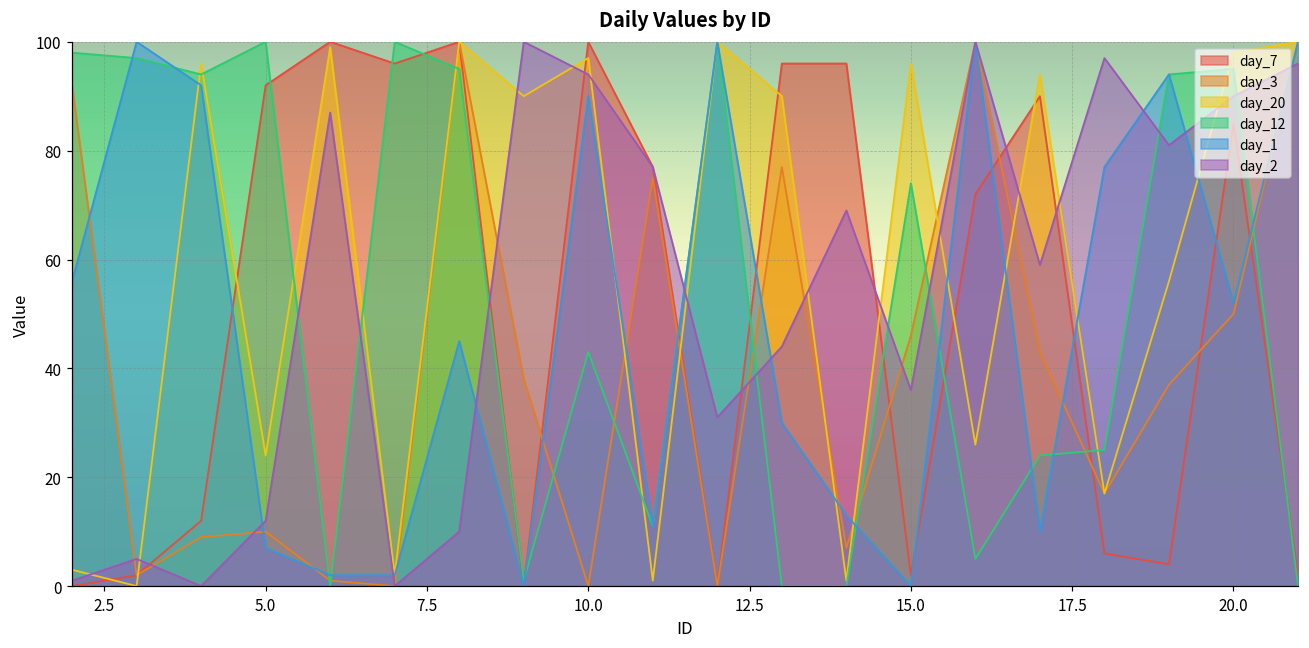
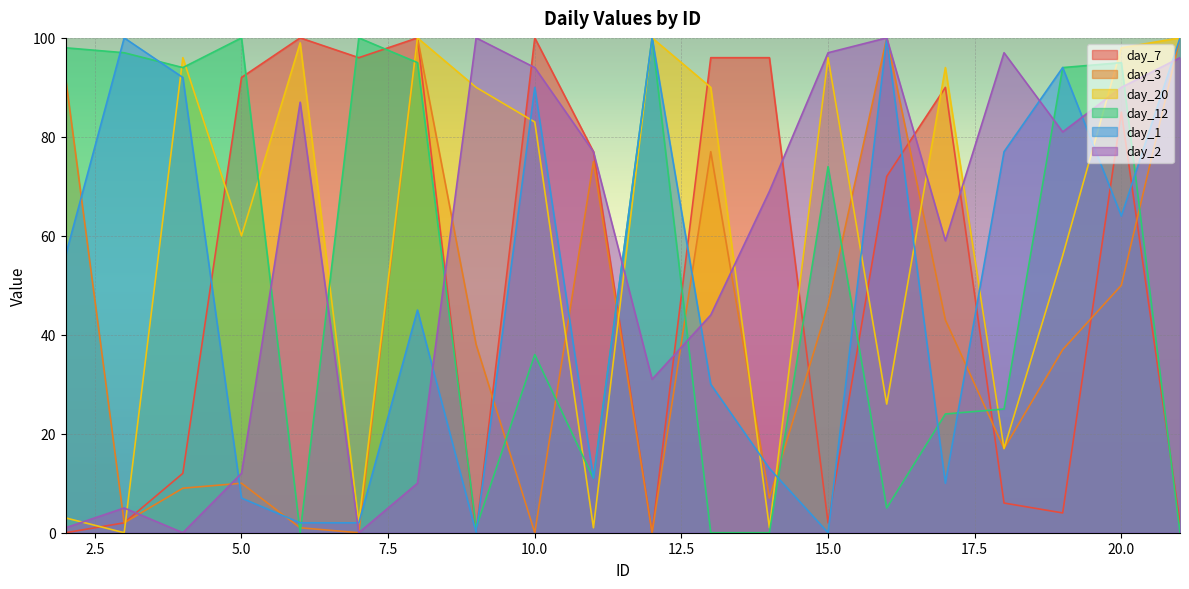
  {
    "day_20": {
-     "5.0": 24,
-     "10.0": 97,
+     "5.0": 60,
+     "10.0": 83,
      "15.0": 96
    },
    "day_12": {
      "5.0": 100,
-     "10.0": 43,
+     "10.0": 36,
      "15.0": 74
    },
    "day_1": {
      "5.0": 7,
      "10.0": 90,
      "15.0": 0,
-     "20.0": 52
+     "20.0": 64
    },
    "day_2": {
      "5.0": 12,
      "10.0": 94,
-     "15.0": 36
+     "15.0": 97
    }
  }
